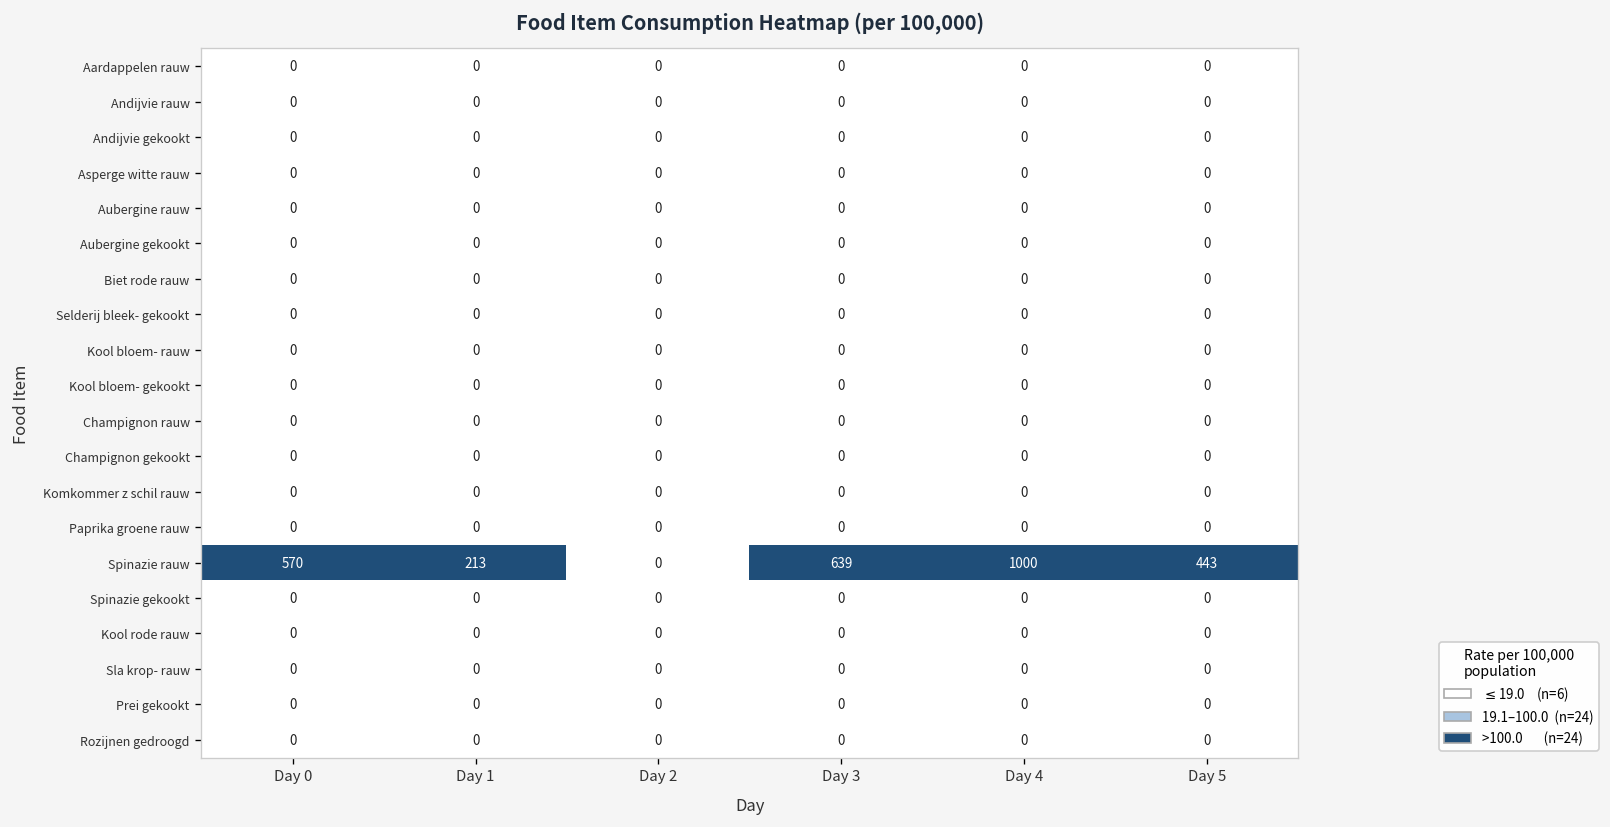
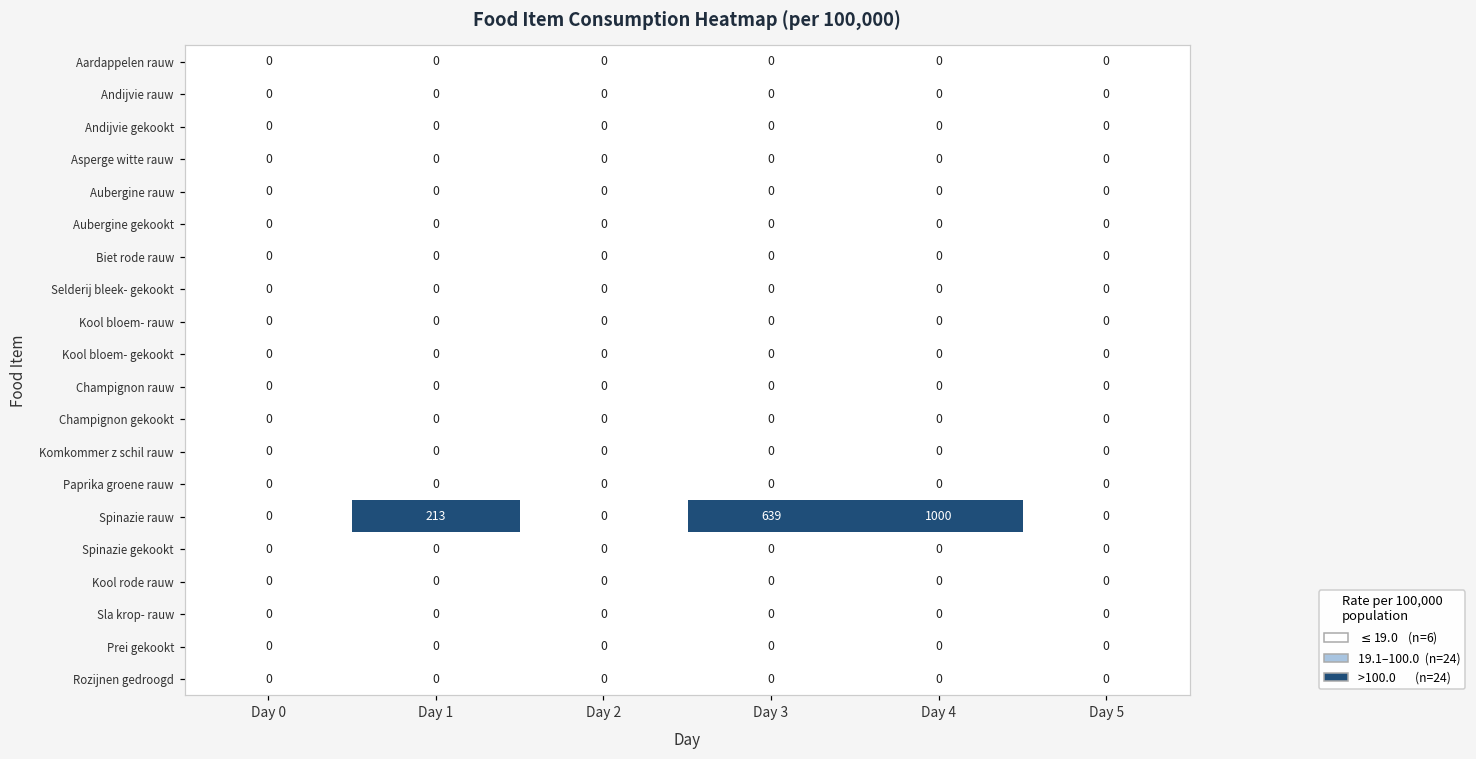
  {
    "Aardappelen rauw": {
      "Day 0": 0,
      "Day 1": 0,
      "Day 2": 0,
      "Day 3": 0,
      "Day 4": 0,
      "Day 5": 0
    },
    "Andijvie rauw": {
      "Day 0": 0,
      "Day 1": 0,
      "Day 2": 0,
      "Day 3": 0,
      "Day 4": 0,
      "Day 5": 0
    },
    "Andijvie gekookt": {
      "Day 0": 0,
      "Day 1": 0,
      "Day 2": 0,
      "Day 3": 0,
      "Day 4": 0,
      "Day 5": 0
    },
    "Asperge witte rauw": {
      "Day 0": 0,
      "Day 1": 0,
      "Day 2": 0,
      "Day 3": 0,
      "Day 4": 0,
      "Day 5": 0
    },
    "Aubergine rauw": {
      "Day 0": 0,
      "Day 1": 0,
      "Day 2": 0,
      "Day 3": 0,
      "Day 4": 0,
      "Day 5": 0
    },
    "Aubergine gekookt": {
      "Day 0": 0,
      "Day 1": 0,
      "Day 2": 0,
      "Day 3": 0,
      "Day 4": 0,
      "Day 5": 0
    },
    "Biet rode rauw": {
      "Day 0": 0,
      "Day 1": 0,
      "Day 2": 0,
      "Day 3": 0,
      "Day 4": 0,
      "Day 5": 0
    },
    "Selderij bleek- gekookt": {
      "Day 0": 0,
      "Day 1": 0,
      "Day 2": 0,
      "Day 3": 0,
      "Day 4": 0,
      "Day 5": 0
    },
    "Kool bloem- rauw": {
      "Day 0": 0,
      "Day 1": 0,
      "Day 2": 0,
      "Day 3": 0,
      "Day 4": 0,
      "Day 5": 0
    },
    "Kool bloem- gekookt": {
      "Day 0": 0,
      "Day 1": 0,
      "Day 2": 0,
      "Day 3": 0,
      "Day 4": 0,
      "Day 5": 0
    },
    "Champignon rauw": {
      "Day 0": 0,
      "Day 1": 0,
      "Day 2": 0,
      "Day 3": 0,
      "Day 4": 0,
      "Day 5": 0
    },
    "Champignon gekookt": {
      "Day 0": 0,
      "Day 1": 0,
      "Day 2": 0,
      "Day 3": 0,
      "Day 4": 0,
      "Day 5": 0
    },
    "Komkommer z schil rauw": {
      "Day 0": 0,
      "Day 1": 0,
      "Day 2": 0,
      "Day 3": 0,
      "Day 4": 0,
      "Day 5": 0
    },
    "Paprika groene rauw": {
      "Day 0": 0,
      "Day 1": 0,
      "Day 2": 0,
      "Day 3": 0,
      "Day 4": 0,
      "Day 5": 0
    },
    "Spinazie rauw": {
-     "Day 0": 570,
+     "Day 0": 0,
      "Day 1": 213,
      "Day 2": 0,
      "Day 3": 639,
      "Day 4": 1000,
-     "Day 5": 443
+     "Day 5": 0
    },
    "Spinazie gekookt": {
      "Day 0": 0,
      "Day 1": 0,
      "Day 2": 0,
      "Day 3": 0,
      "Day 4": 0,
      "Day 5": 0
    },
    "Kool rode rauw": {
      "Day 0": 0,
      "Day 1": 0,
      "Day 2": 0,
      "Day 3": 0,
      "Day 4": 0,
      "Day 5": 0
    },
    "Sla krop- rauw": {
      "Day 0": 0,
      "Day 1": 0,
      "Day 2": 0,
      "Day 3": 0,
      "Day 4": 0,
      "Day 5": 0
    },
    "Prei gekookt": {
      "Day 0": 0,
      "Day 1": 0,
      "Day 2": 0,
      "Day 3": 0,
      "Day 4": 0,
      "Day 5": 0
    },
    "Rozijnen gedroogd": {
      "Day 0": 0,
      "Day 1": 0,
      "Day 2": 0,
      "Day 3": 0,
      "Day 4": 0,
      "Day 5": 0
    }
  }
